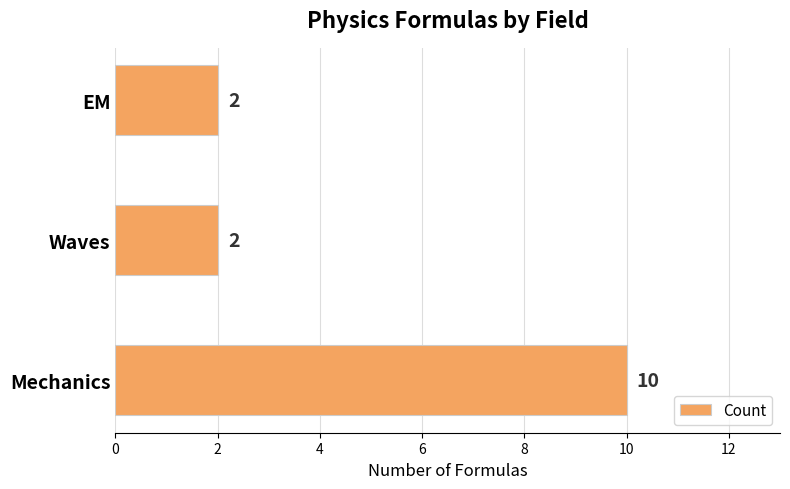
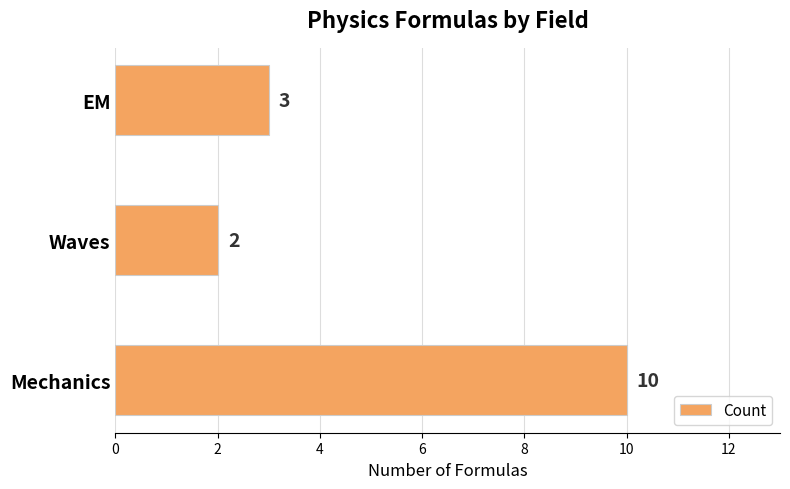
  {
-   "EM": 2,
+   "EM": 3,
    "Waves": 2,
    "Mechanics": 10
  }
